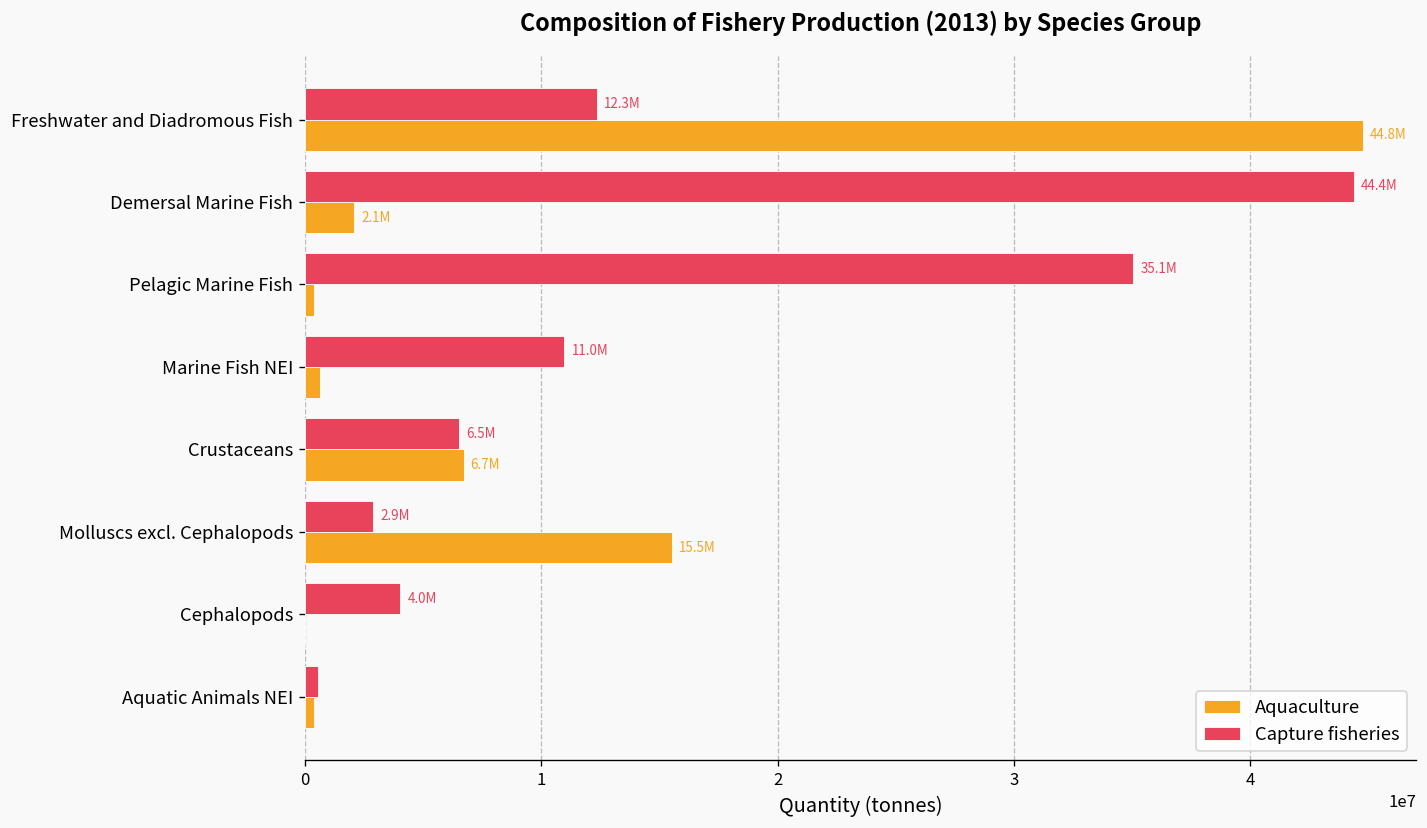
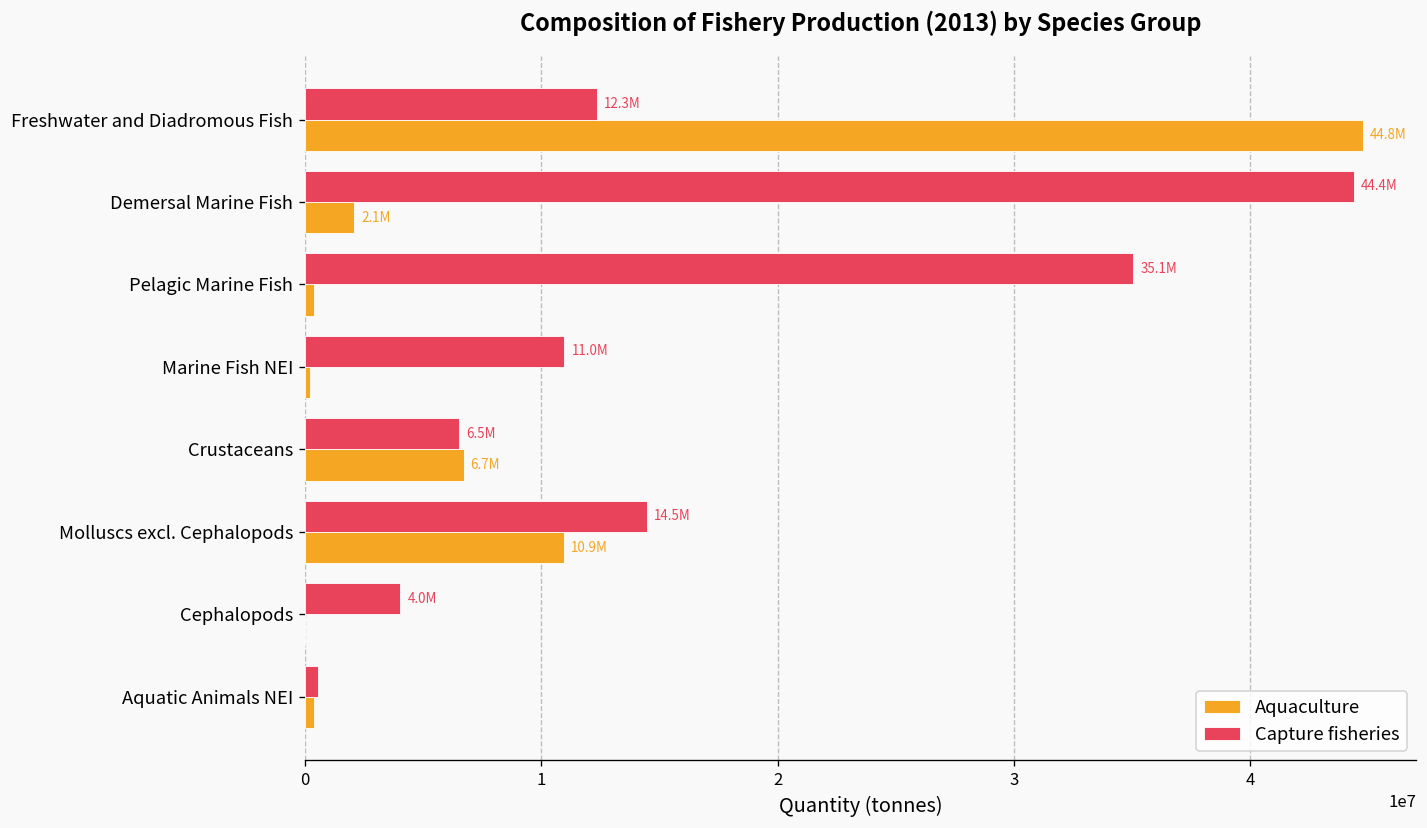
  {
    "Aquaculture": {
      "Freshwater and Diadromous Fish": "44.8M",
      "Demersal Marine Fish": "2.1M",
-     "Marine Fish NEI": "600000",
+     "Marine Fish NEI": "200000",
      "Crustaceans": "6.7M",
-     "Molluscs excl. Cephalopods": "15.5M"
+     "Molluscs excl. Cephalopods": "10.9M"
    },
    "Capture fisheries": {
      "Freshwater and Diadromous Fish": "12.3M",
      "Demersal Marine Fish": "44.4M",
      "Pelagic Marine Fish": "35.1M",
      "Marine Fish NEI": "11.0M",
      "Crustaceans": "6.5M",
-     "Molluscs excl. Cephalopods": "2.9M",
+     "Molluscs excl. Cephalopods": "14.5M",
      "Cephalopods": "4.0M"
    }
  }
